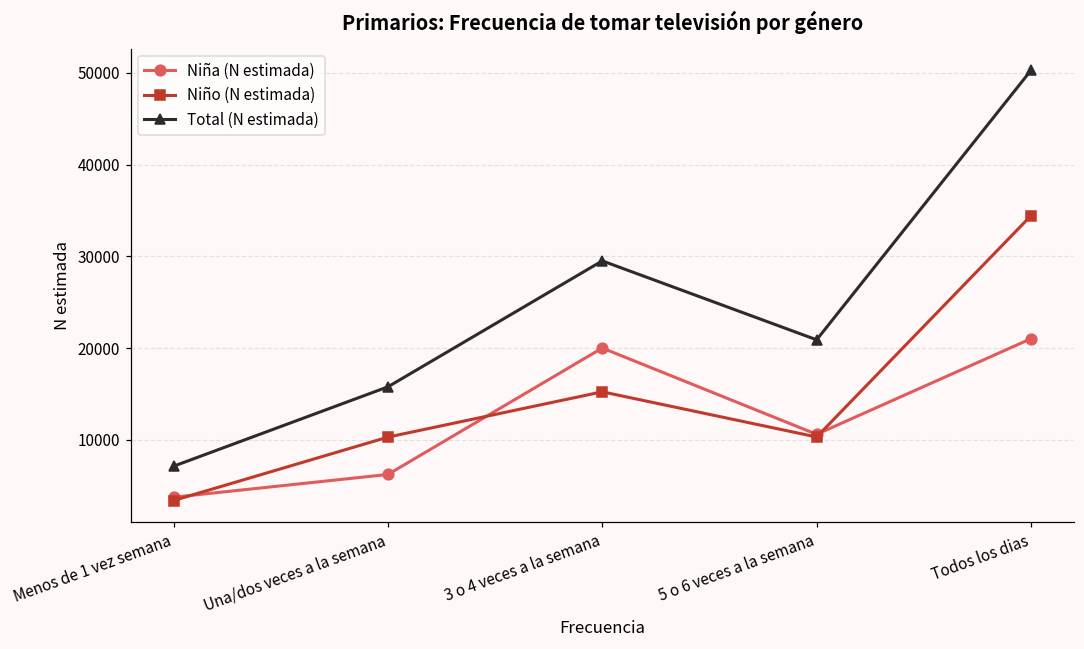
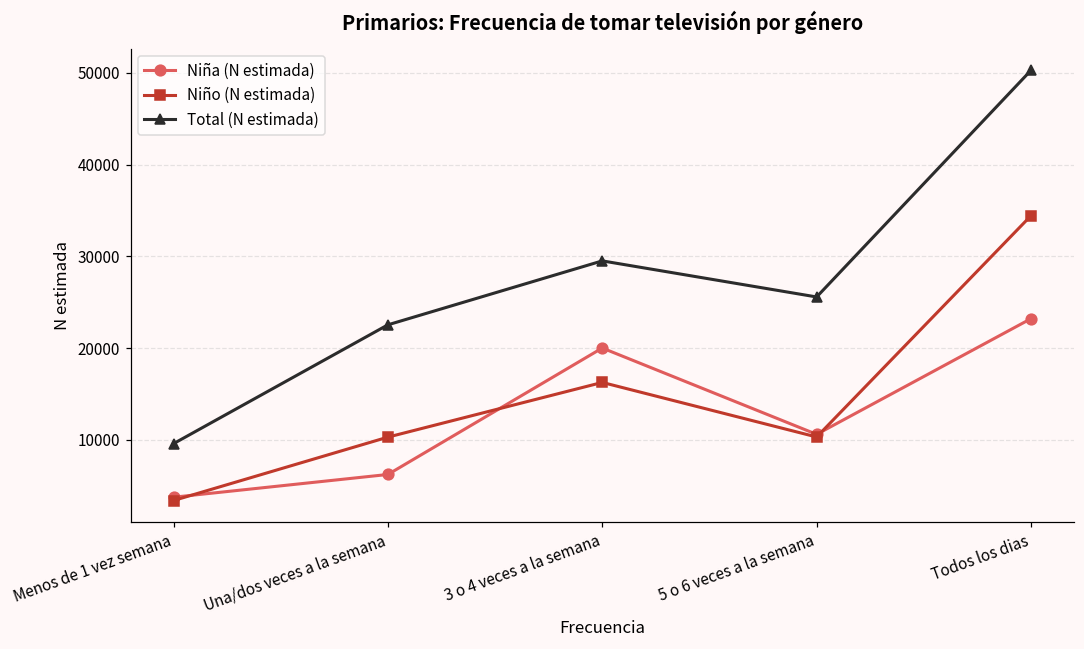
  {
    "Niña (N estimada)": {
      "Menos de 1 vez semana": 4000,
      "Una/dos veces a la semana": 6000,
      "3 o 4 veces a la semana": 20000,
-     "Todos los dias": 21000
+     "Todos los dias": 23000
    },
    "Niño (N estimada)": {
      "Menos de 1 vez semana": 3000,
      "Una/dos veces a la semana": 10000,
-     "3 o 4 veces a la semana": 15000,
+     "3 o 4 veces a la semana": 16000,
      "Todos los dias": 34000
    },
    "Total (N estimada)": {
-     "Menos de 1 vez semana": 7000,
-     "Una/dos veces a la semana": 16000,
+     "Menos de 1 vez semana": 10000,
+     "Una/dos veces a la semana": 23000,
      "3 o 4 veces a la semana": 30000,
-     "5 o 6 veces a la semana": 21000,
+     "5 o 6 veces a la semana": 26000,
      "Todos los dias": 50000
    }
  }
